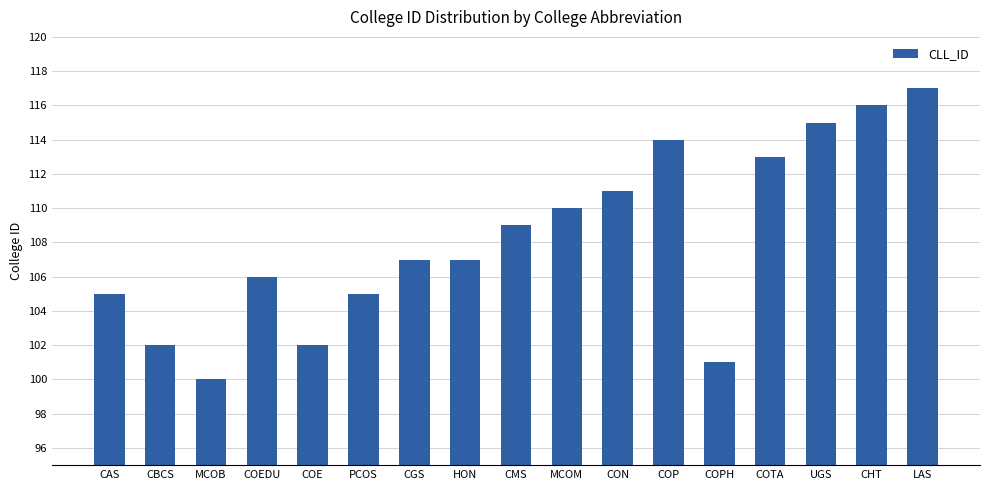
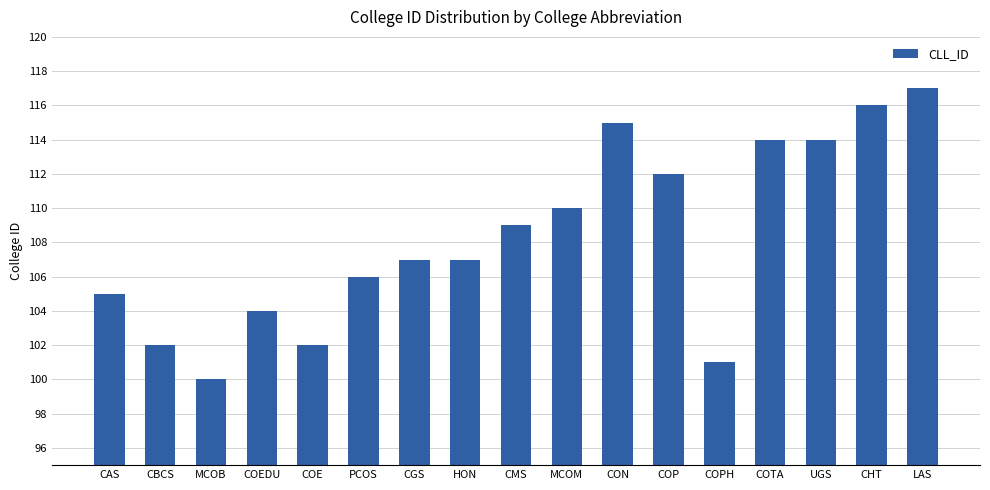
  {
    "CAS": 105,
    "CBCS": 102,
    "MCOB": 100,
-   "COEDU": 106,
+   "COEDU": 104,
    "COE": 102,
-   "PCOS": 105,
+   "PCOS": 106,
    "CGS": 107,
    "HON": 107,
    "CMS": 109,
    "MCOM": 110,
-   "CON": 111,
-   "COP": 114,
+   "CON": 115,
+   "COP": 112,
    "COPH": 101,
-   "COTA": 113,
-   "UGS": 115,
+   "COTA": 114,
+   "UGS": 114,
    "CHT": 116,
    "LAS": 117
  }
